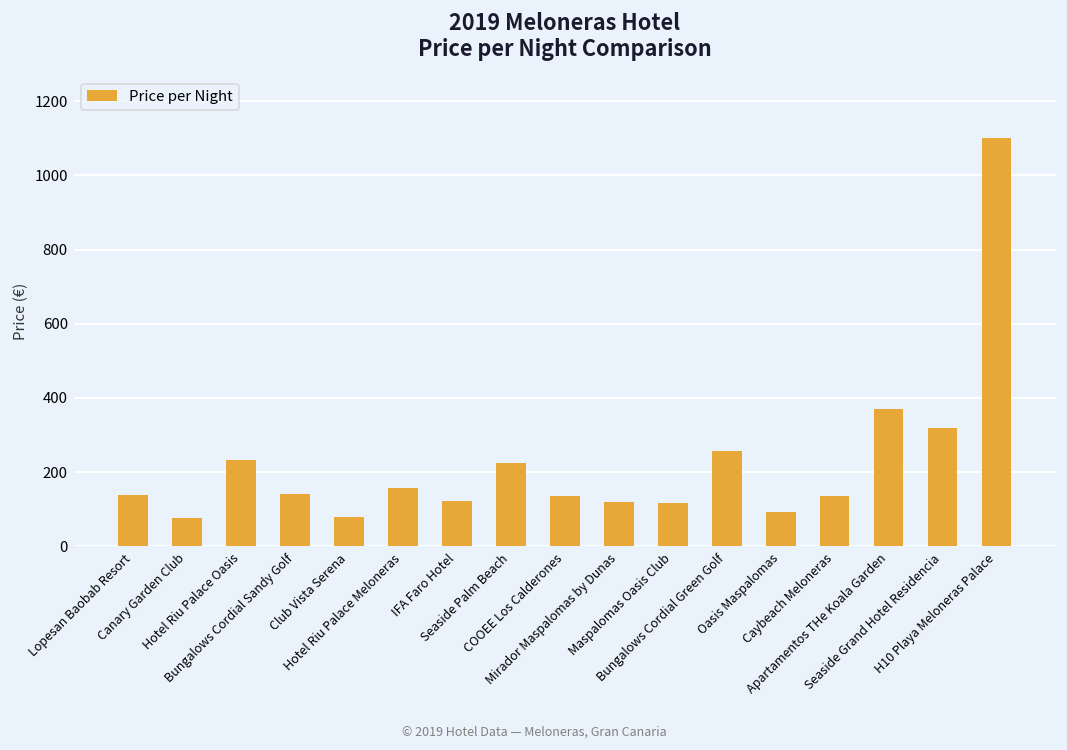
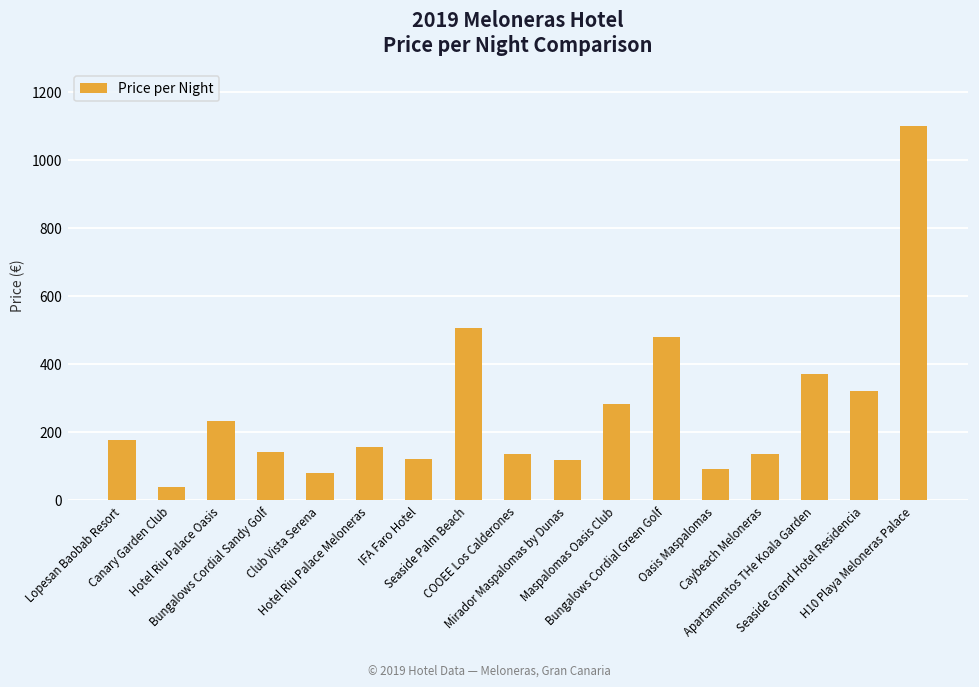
  {
-   "Lopesan Baobab Resort": 140,
-   "Canary Garden Club": 80,
+   "Lopesan Baobab Resort": 180,
+   "Canary Garden Club": 40,
    "Hotel Riu Palace Oasis": 230,
    "Bungalows Cordial Sandy Golf": 140,
    "Club Vista Serena": 80,
    "Hotel Riu Palace Meloneras": 160,
    "IFA Faro Hotel": 120,
-   "Seaside Palm Beach": 230,
+   "Seaside Palm Beach": 510,
    "COOEE Los Calderones": 140,
    "Mirador Maspalomas by Dunas": 120,
-   "Maspalomas Oasis Club": 120,
-   "Bungalows Cordial Green Golf": 260,
+   "Maspalomas Oasis Club": 280,
+   "Bungalows Cordial Green Golf": 480,
    "Oasis Maspalomas": 90,
    "Caybeach Meloneras": 140,
    "Apartamentos THe Koala Garden": 370,
    "Seaside Grand Hotel Residencia": 320,
    "H10 Playa Meloneras Palace": 1100
  }
